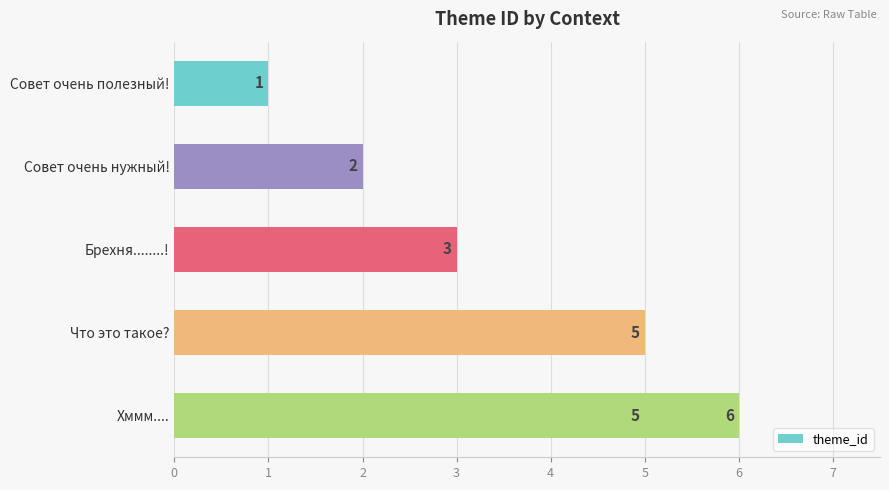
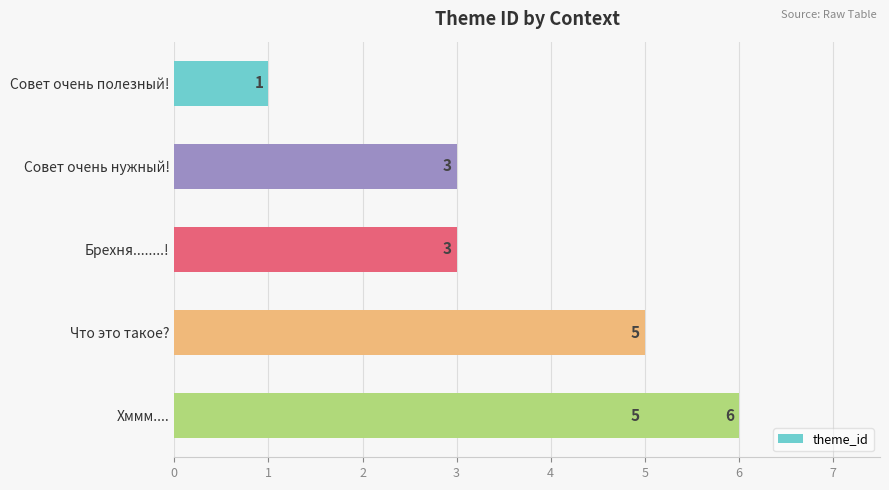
  {
    "Совет очень полезный!": 1,
-   "Совет очень нужный!": 2,
+   "Совет очень нужный!": 3,
    "Брехня........!": 3,
    "Что это такое?": 5
  }
